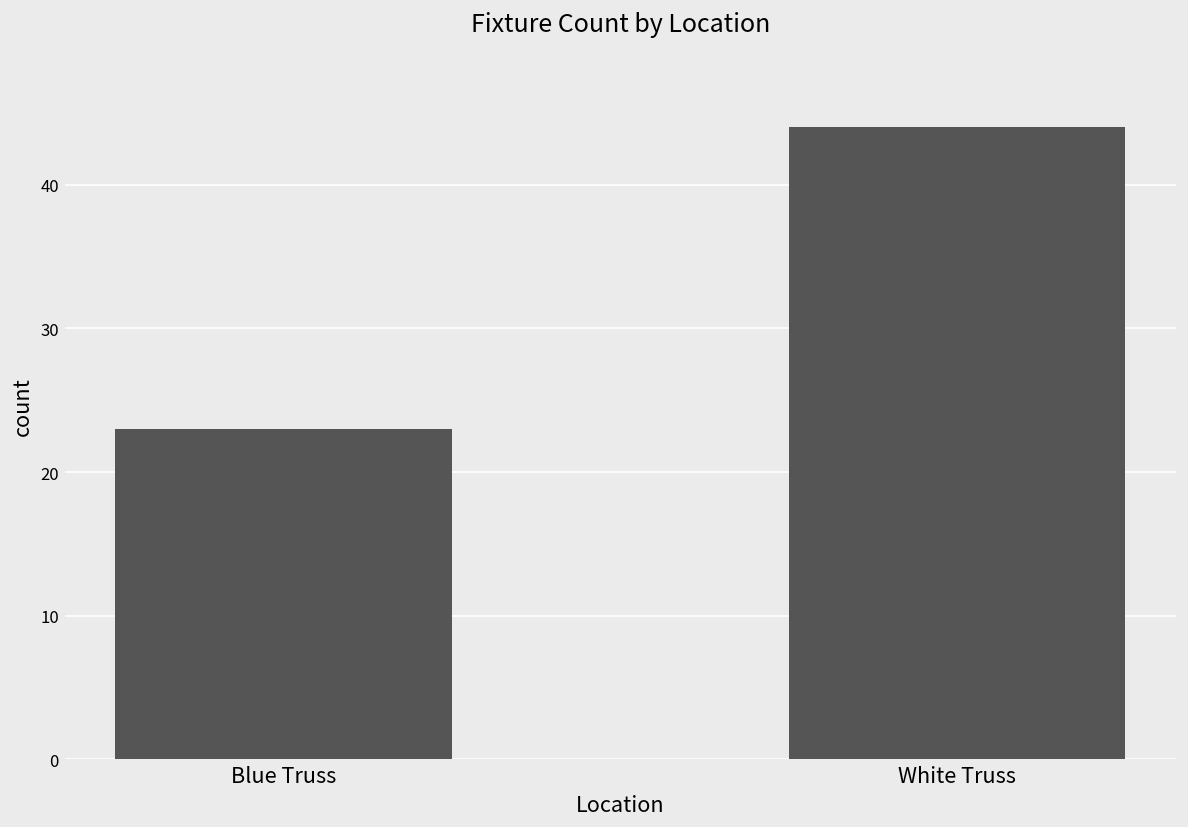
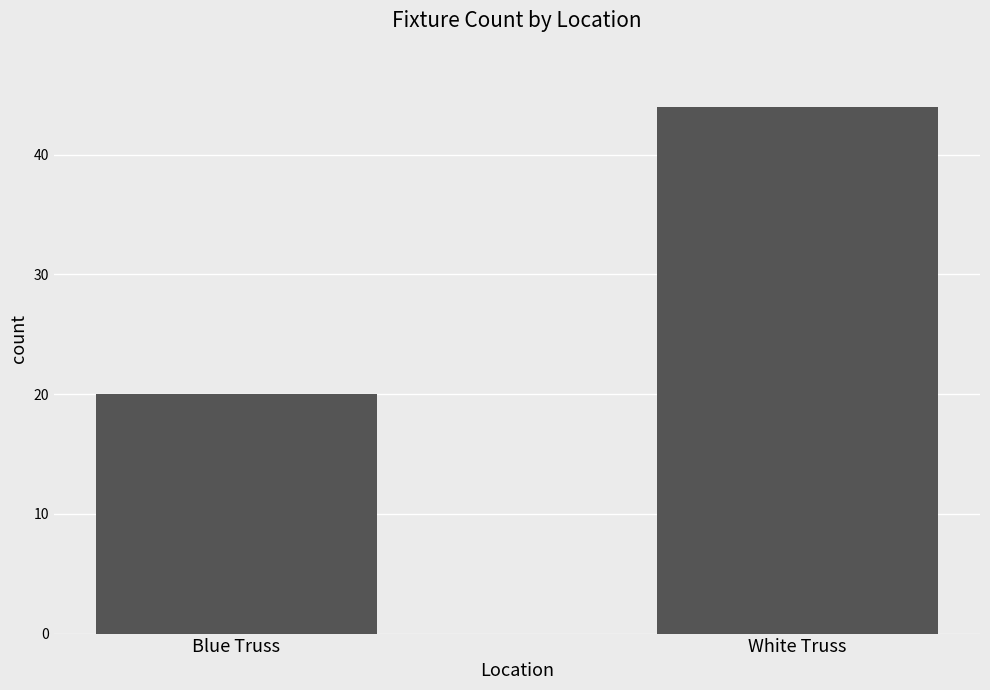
  {
-   "Blue Truss": 23,
+   "Blue Truss": 20,
    "White Truss": 44
  }
